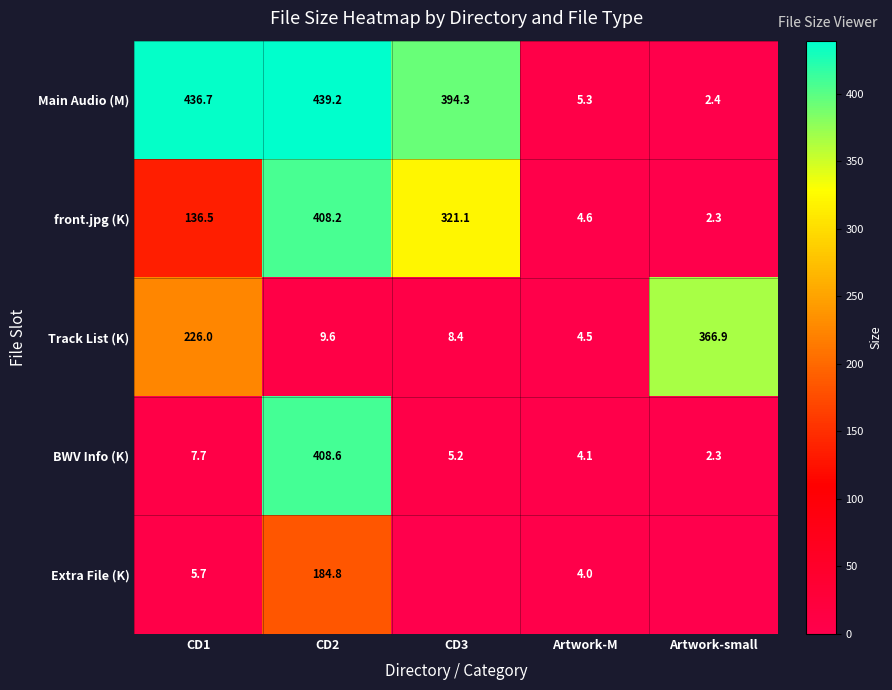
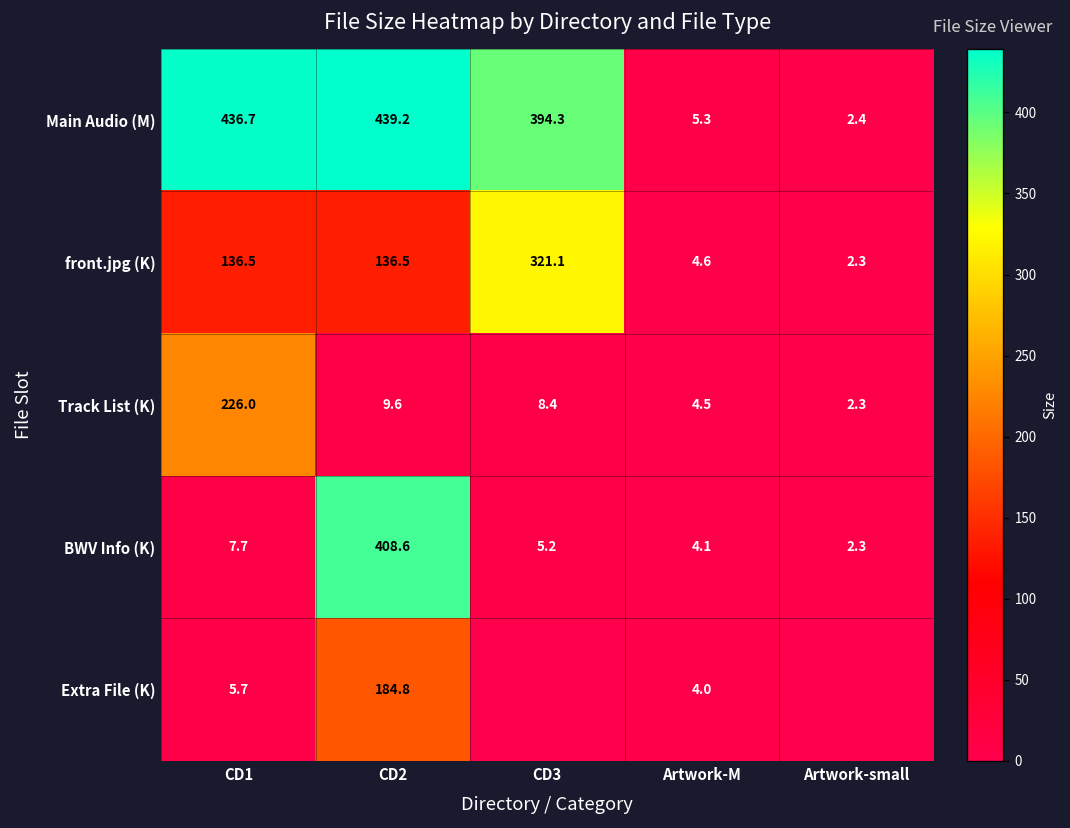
  {
    "Main Audio (M)": {
      "CD1": 436.7,
      "CD2": 439.2,
      "CD3": 394.3,
      "Artwork-M": 5.3,
      "Artwork-small": 2.4
    },
    "front.jpg (K)": {
      "CD1": 136.5,
-     "CD2": 408.2,
+     "CD2": 136.5,
      "CD3": 321.1,
      "Artwork-M": 4.6,
      "Artwork-small": 2.3
    },
    "Track List (K)": {
      "CD1": 226.0,
      "CD2": 9.6,
      "CD3": 8.4,
      "Artwork-M": 4.5,
-     "Artwork-small": 366.9
+     "Artwork-small": 2.3
    },
    "BWV Info (K)": {
      "CD1": 7.7,
      "CD2": 408.6,
      "CD3": 5.2,
      "Artwork-M": 4.1,
      "Artwork-small": 2.3
    },
    "Extra File (K)": {
      "CD1": 5.7,
      "CD2": 184.8,
      "Artwork-M": 4.0
    }
  }
